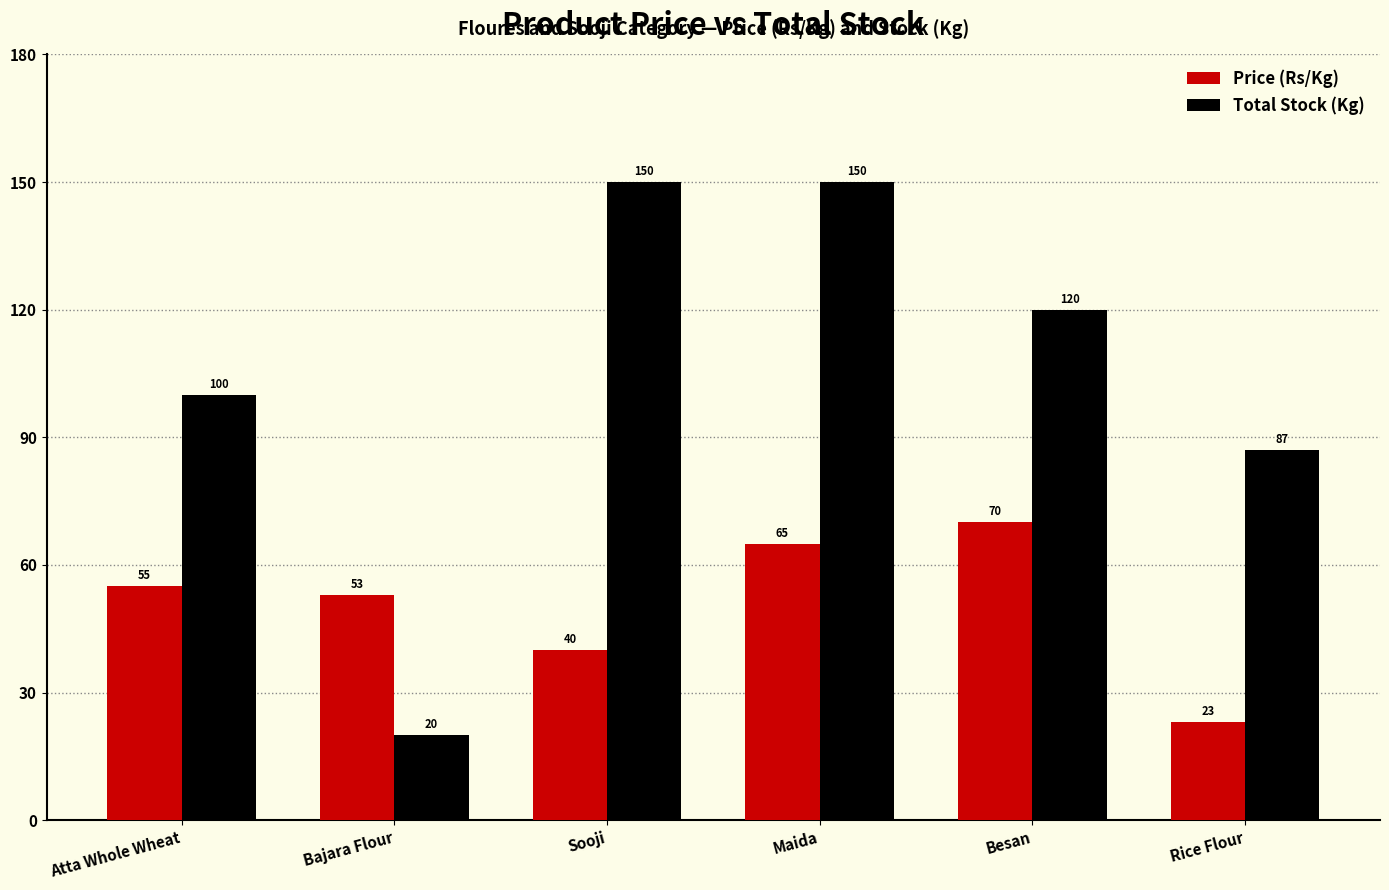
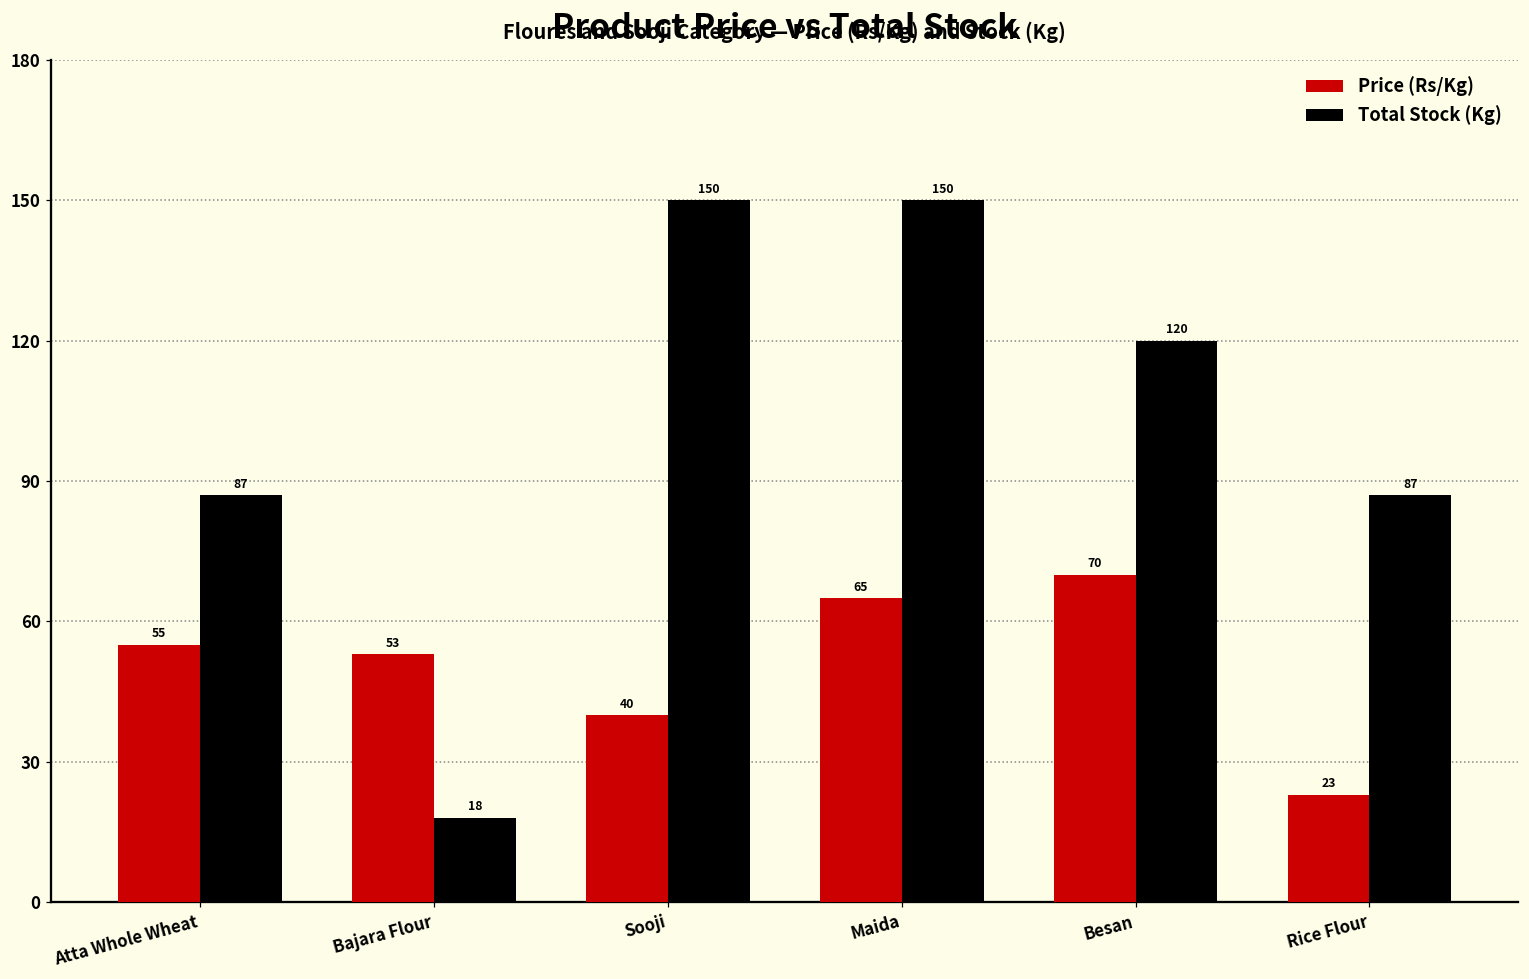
  {
    "Price (Rs/Kg)": {
      "Atta Whole Wheat": 55,
      "Bajara Flour": 53,
      "Sooji": 40,
      "Maida": 65,
      "Besan": 70,
      "Rice Flour": 23
    },
    "Total Stock (Kg)": {
-     "Atta Whole Wheat": 100,
-     "Bajara Flour": 20,
+     "Atta Whole Wheat": 87,
+     "Bajara Flour": 18,
      "Sooji": 150,
      "Maida": 150,
      "Besan": 120,
      "Rice Flour": 87
    }
  }
